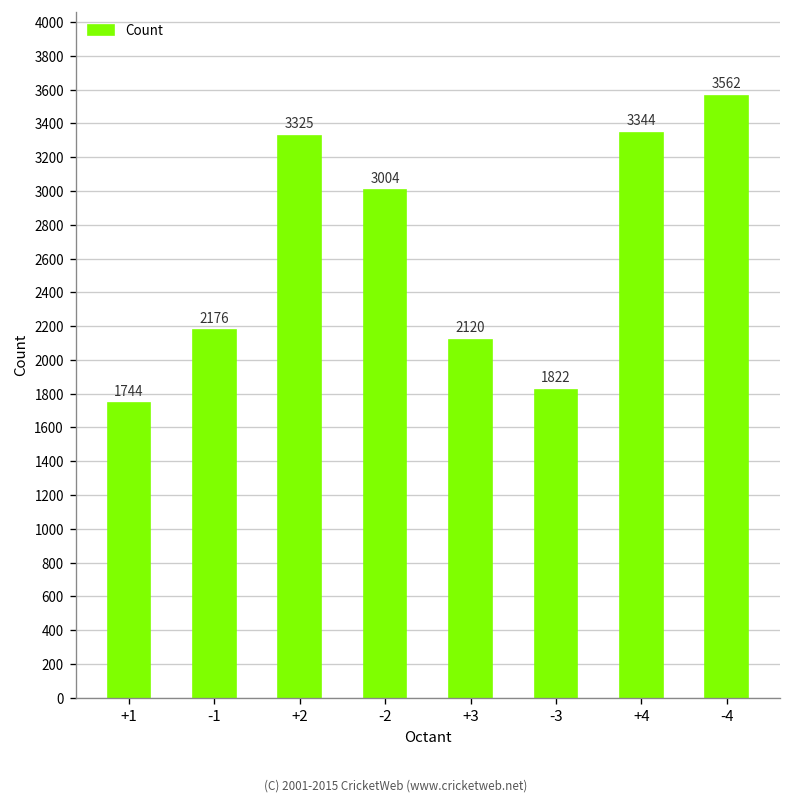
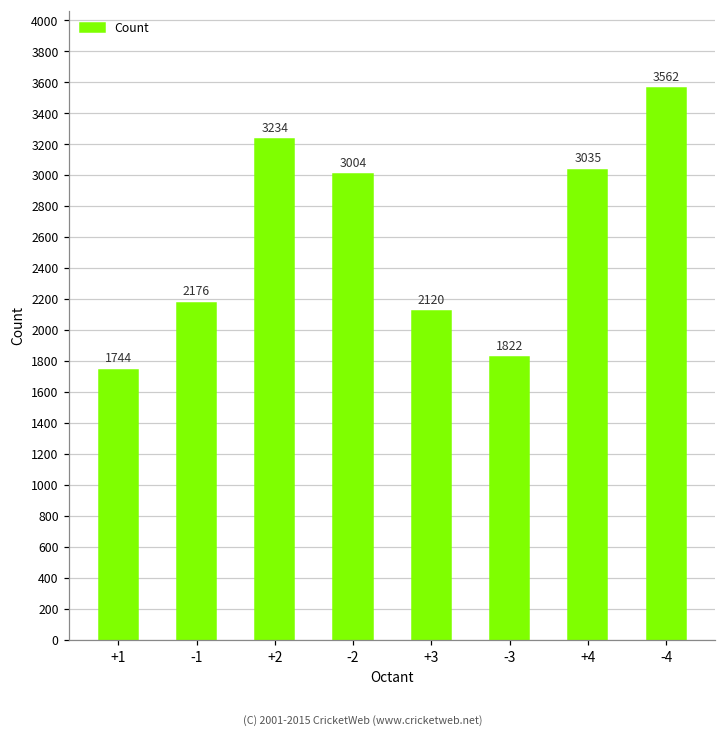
  {
    "+1": 1744,
    "-1": 2176,
-   "+2": 3325,
+   "+2": 3234,
    "-2": 3004,
    "+3": 2120,
    "-3": 1822,
-   "+4": 3344,
+   "+4": 3035,
    "-4": 3562
  }
